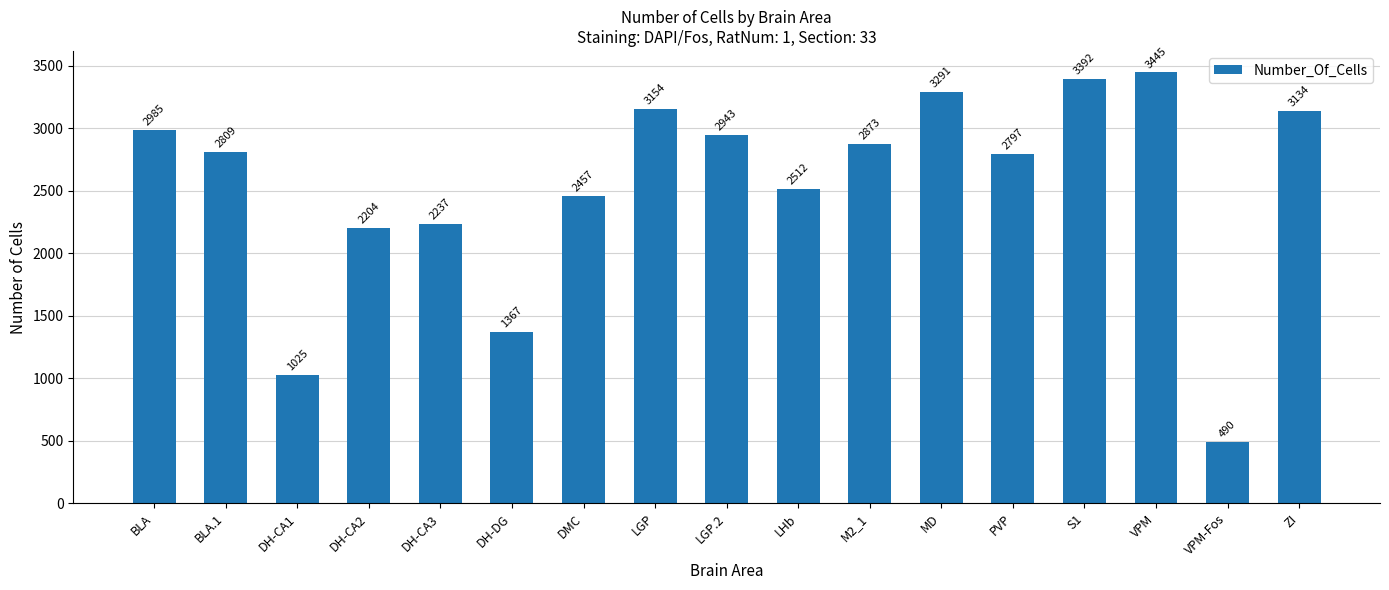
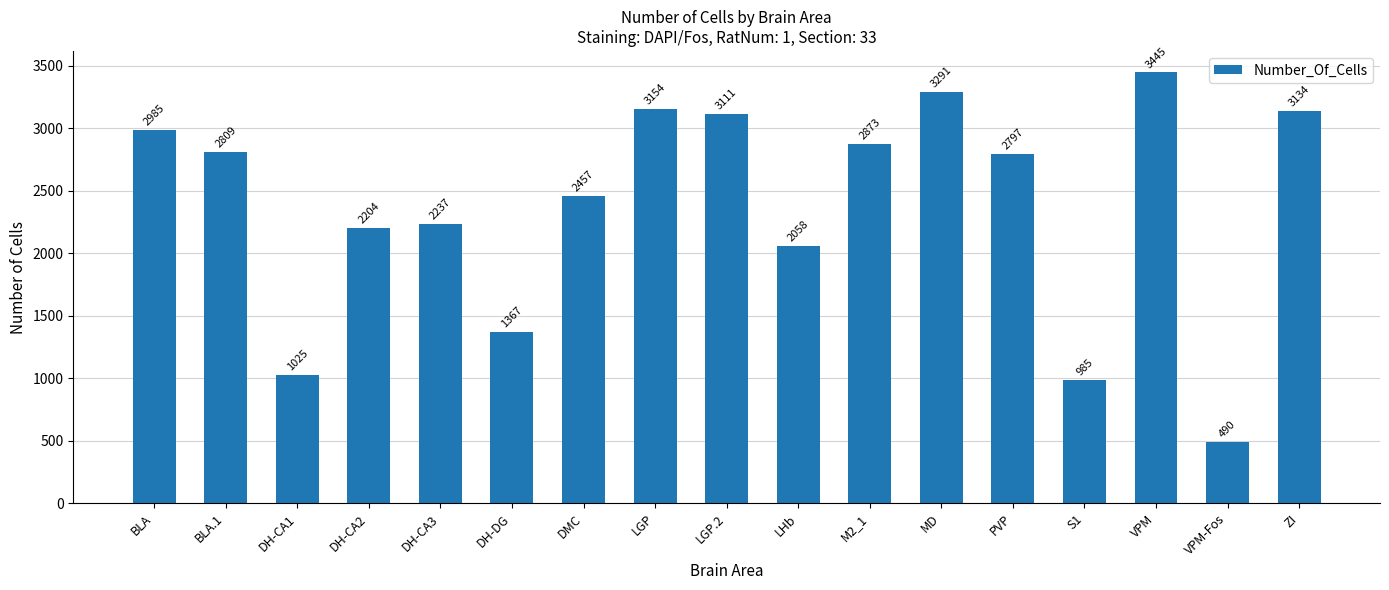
  {
    "BLA": 2985,
    "BLA.1": 2809,
    "DH-CA1": 1025,
    "DH-CA2": 2204,
    "DH-CA3": 2237,
    "DH-DG": 1367,
    "DMC": 2457,
    "LGP": 3154,
-   "LGP.2": 2943,
-   "LHb": 2512,
+   "LGP.2": 3111,
+   "LHb": 2058,
    "M2_1": 2873,
    "MD": 3291,
    "PVP": 2797,
-   "S1": 3392,
+   "S1": 985,
    "VPM": 3445,
    "VPM-Fos": 490,
    "ZI": 3134
  }
